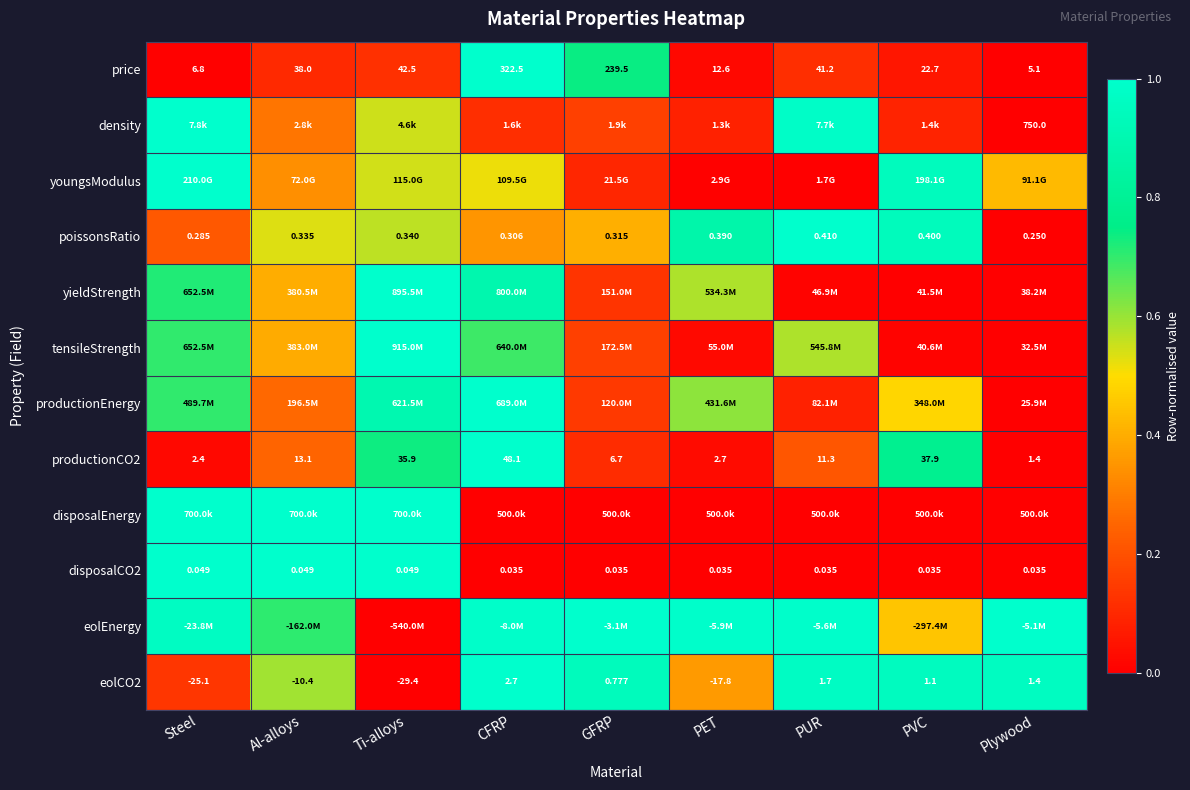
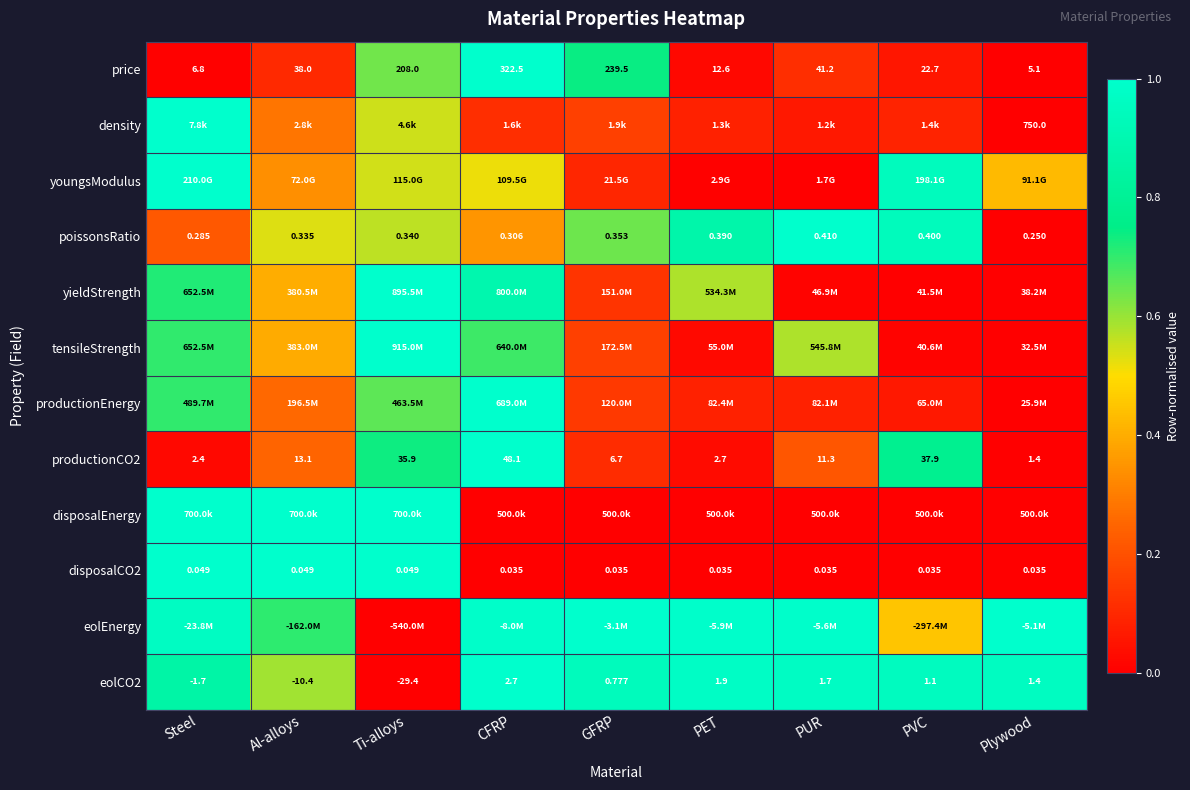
  {
    "price": {
      "Steel": "6.8",
      "Al-alloys": "38.0",
-     "Ti-alloys": "42.5",
+     "Ti-alloys": "208.0",
      "CFRP": "322.5",
      "GFRP": "239.5",
      "PET": "12.6",
      "PUR": "41.2",
      "PVC": "22.7",
      "Plywood": "5.1"
    },
    "density": {
      "Steel": "7.8k",
      "Al-alloys": "2.8k",
      "Ti-alloys": "4.6k",
      "CFRP": "1.6k",
      "GFRP": "1.9k",
      "PET": "1.3k",
-     "PUR": "7.7k",
+     "PUR": "1.2k",
      "PVC": "1.4k",
      "Plywood": "750.0"
    },
    "youngsModulus": {
      "Steel": "210.0G",
      "Al-alloys": "72.0G",
      "Ti-alloys": "115.0G",
      "CFRP": "109.5G",
      "GFRP": "21.5G",
      "PET": "2.9G",
      "PUR": "1.7G",
      "PVC": "198.1G",
      "Plywood": "91.1G"
    },
    "poissonsRatio": {
      "Steel": "0.285",
      "Al-alloys": "0.335",
      "Ti-alloys": "0.340",
      "CFRP": "0.306",
-     "GFRP": "0.315",
+     "GFRP": "0.353",
      "PET": "0.390",
      "PUR": "0.410",
      "PVC": "0.400",
      "Plywood": "0.250"
    },
    "yieldStrength": {
      "Steel": "652.5M",
      "Al-alloys": "380.5M",
      "Ti-alloys": "895.5M",
      "CFRP": "800.0M",
      "GFRP": "151.0M",
      "PET": "534.3M",
      "PUR": "46.9M",
      "PVC": "41.5M",
      "Plywood": "38.2M"
    },
    "tensileStrength": {
      "Steel": "652.5M",
      "Al-alloys": "383.0M",
      "Ti-alloys": "915.0M",
      "CFRP": "640.0M",
      "GFRP": "172.5M",
      "PET": "55.0M",
      "PUR": "545.8M",
      "PVC": "40.6M",
      "Plywood": "32.5M"
    },
    "productionEnergy": {
      "Steel": "489.7M",
      "Al-alloys": "196.5M",
-     "Ti-alloys": "621.5M",
+     "Ti-alloys": "463.5M",
      "CFRP": "689.0M",
      "GFRP": "120.0M",
-     "PET": "431.6M",
+     "PET": "82.4M",
      "PUR": "82.1M",
-     "PVC": "348.0M",
+     "PVC": "65.0M",
      "Plywood": "25.9M"
    },
    "productionCO2": {
      "Steel": "2.4",
      "Al-alloys": "13.1",
      "Ti-alloys": "35.9",
      "CFRP": "48.1",
      "GFRP": "6.7",
      "PET": "2.7",
      "PUR": "11.3",
      "PVC": "37.9",
      "Plywood": "1.4"
    },
    "disposalEnergy": {
      "Steel": "700.0k",
      "Al-alloys": "700.0k",
      "Ti-alloys": "700.0k",
      "CFRP": "500.0k",
      "GFRP": "500.0k",
      "PET": "500.0k",
      "PUR": "500.0k",
      "PVC": "500.0k",
      "Plywood": "500.0k"
    },
    "disposalCO2": {
      "Steel": "0.049",
      "Al-alloys": "0.049",
      "Ti-alloys": "0.049",
      "CFRP": "0.035",
      "GFRP": "0.035",
      "PET": "0.035",
      "PUR": "0.035",
      "PVC": "0.035",
      "Plywood": "0.035"
    },
    "eolEnergy": {
      "Steel": "-23.8M",
      "Al-alloys": "-162.0M",
      "Ti-alloys": "-540.0M",
      "CFRP": "-8.0M",
      "GFRP": "-3.1M",
      "PET": "-5.9M",
      "PUR": "-5.6M",
      "PVC": "-297.4M",
      "Plywood": "-5.1M"
    },
    "eolCO2": {
-     "Steel": "-25.1",
+     "Steel": "-1.7",
      "Al-alloys": "-10.4",
      "Ti-alloys": "-29.4",
      "CFRP": "2.7",
      "GFRP": "0.777",
-     "PET": "-17.8",
+     "PET": "1.9",
      "PUR": "1.7",
      "PVC": "1.1",
      "Plywood": "1.4"
    }
  }
